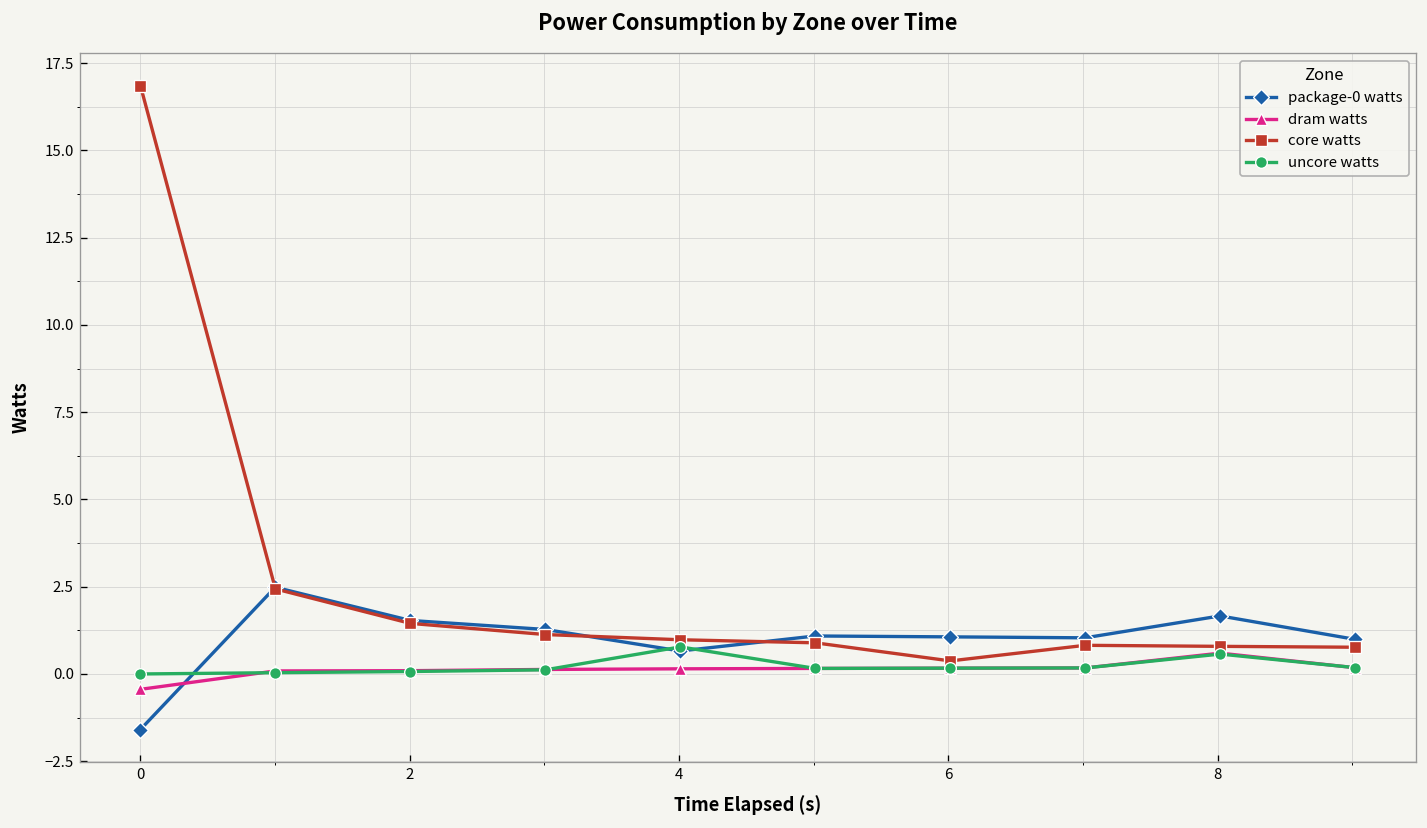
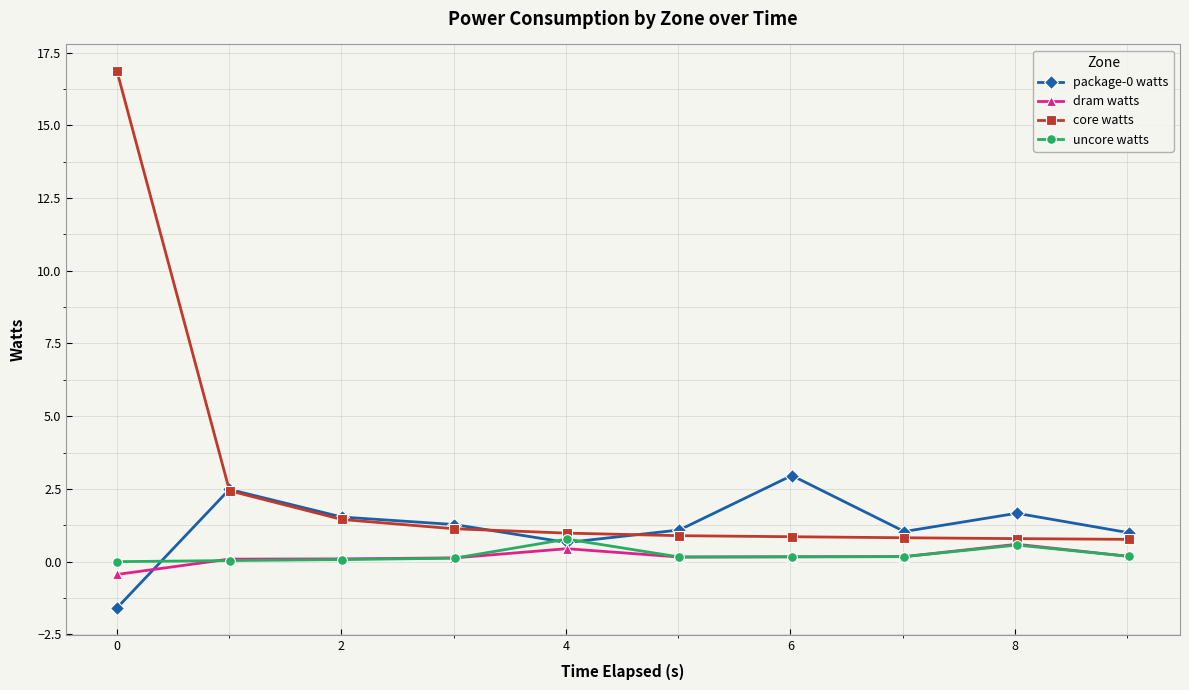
  {
    "package-0 watts": {
      "0": -1.6,
      "2": 1.5,
      "4": 0.7,
-     "6": 1.1,
+     "6": 3.0,
      "8": 1.7
    },
    "dram watts": {
      "0": -0.4,
-     "4": 0.1
+     "4": 0.4
    },
    "core watts": {
      "0": 16.9,
      "2": 1.4,
      "4": 1.0,
-     "6": 0.4,
+     "6": 0.9,
      "8": 0.8
    },
    "uncore watts": {
      "0": 0.0,
      "4": 0.8
    }
  }
